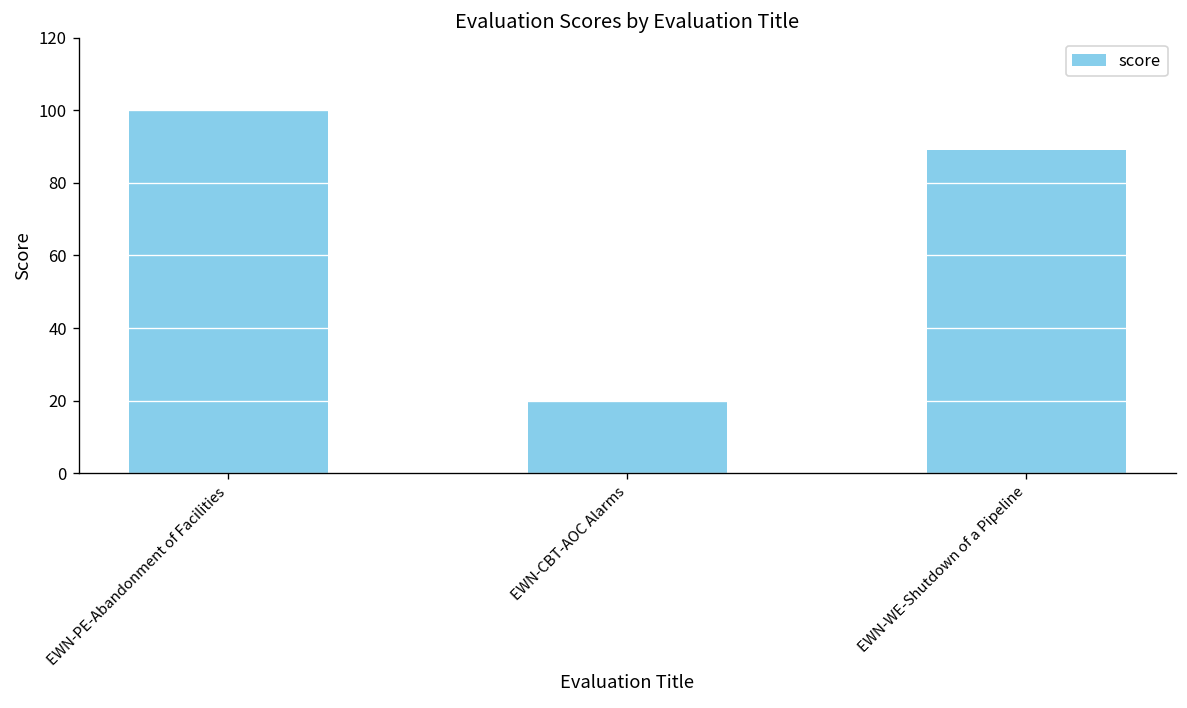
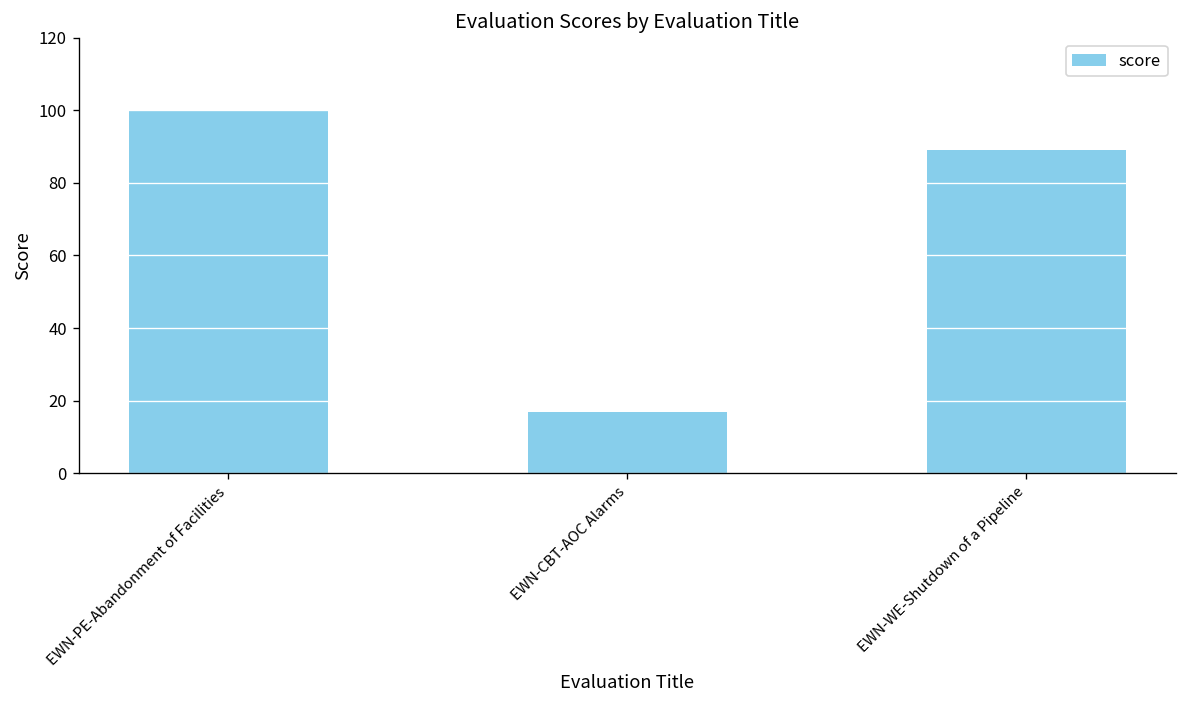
  {
    "EWN-PE-Abandonment of Facilities": 100,
-   "EWN-CBT-AOC Alarms": 20,
+   "EWN-CBT-AOC Alarms": 17,
    "EWN-WE-Shutdown of a Pipeline": 89
  }
